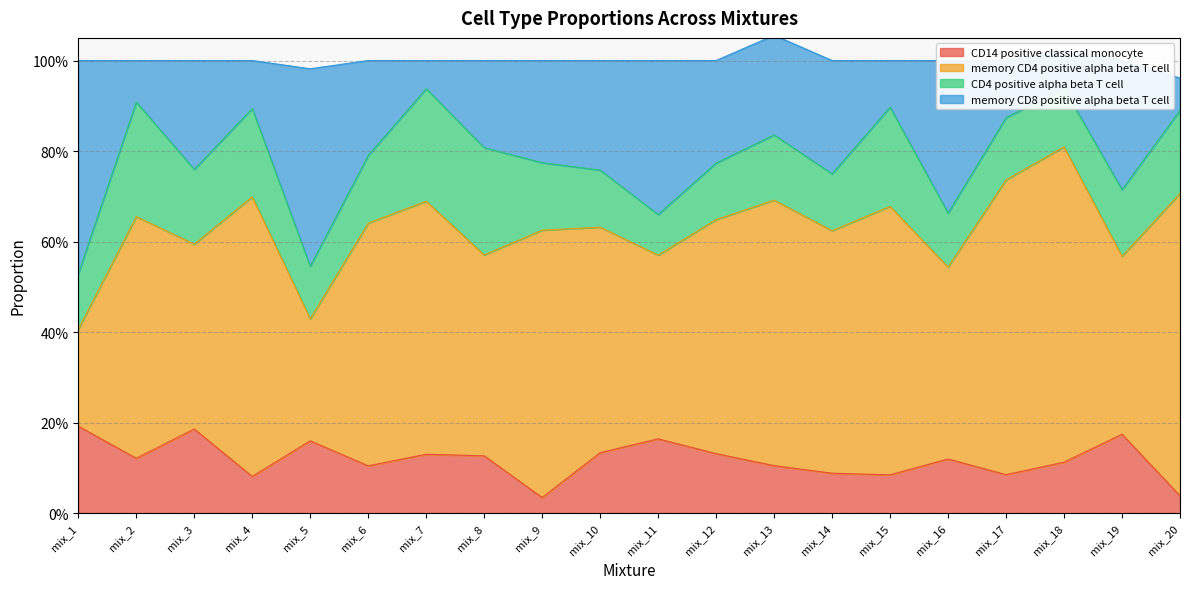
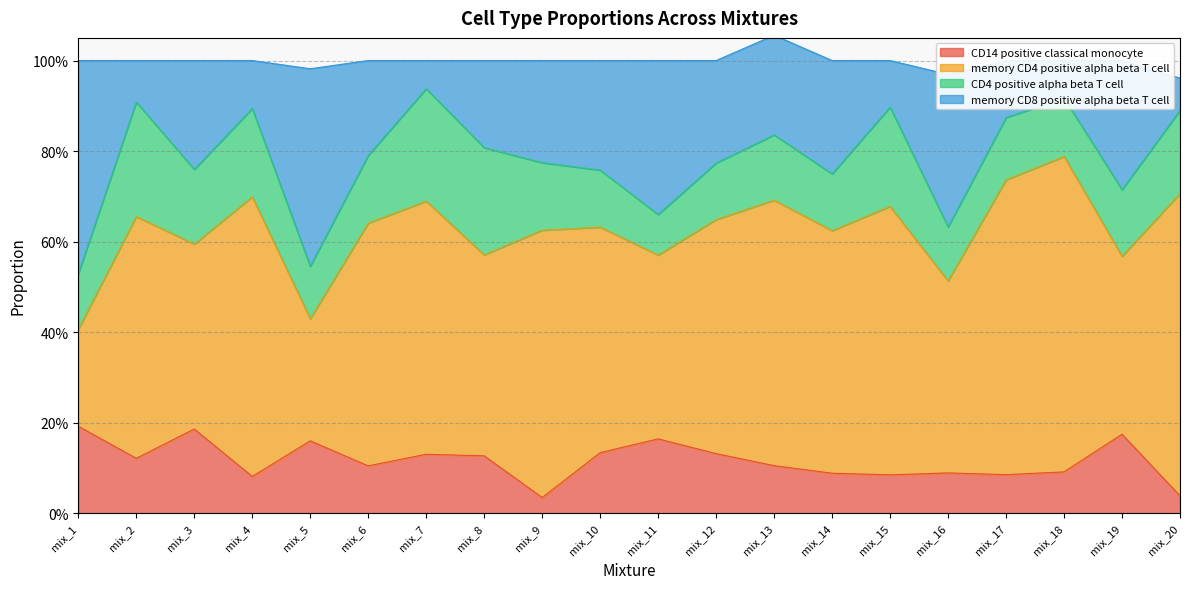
  {
    "CD14 positive classical monocyte": {
      "mix_1": "19%",
      "mix_2": "12%",
      "mix_3": "19%",
      "mix_4": "8%",
      "mix_5": "16%",
      "mix_6": "10%",
      "mix_7": "13%",
      "mix_8": "13%",
      "mix_9": "3%",
      "mix_10": "13%",
      "mix_11": "16%",
      "mix_12": "13%",
      "mix_13": "10%",
      "mix_14": "9%",
      "mix_15": "8%",
-     "mix_16": "12%",
+     "mix_16": "9%",
      "mix_17": "9%",
-     "mix_18": "11%",
+     "mix_18": "9%",
      "mix_19": "17%",
      "mix_20": "4%"
    },
    "memory CD4 positive alpha beta T cell": {
      "mix_1": "21%",
      "mix_2": "53%",
      "mix_3": "41%",
      "mix_4": "62%",
      "mix_5": "27%",
      "mix_6": "54%",
      "mix_7": "56%",
      "mix_8": "44%",
      "mix_9": "59%",
      "mix_10": "50%",
      "mix_11": "41%",
      "mix_12": "52%",
      "mix_13": "59%",
      "mix_14": "54%",
      "mix_15": "59%",
      "mix_16": "42%",
      "mix_17": "65%",
      "mix_18": "70%",
      "mix_19": "39%",
      "mix_20": "67%"
    },
    "CD4 positive alpha beta T cell": {
      "mix_1": "12%",
      "mix_2": "25%",
      "mix_3": "17%",
      "mix_4": "20%",
      "mix_5": "12%",
      "mix_6": "15%",
      "mix_7": "25%",
      "mix_8": "24%",
      "mix_9": "15%",
      "mix_10": "13%",
      "mix_11": "9%",
      "mix_12": "12%",
      "mix_13": "14%",
      "mix_14": "13%",
      "mix_15": "22%",
      "mix_16": "12%",
      "mix_17": "14%",
      "mix_19": "15%",
      "mix_20": "18%"
    },
    "memory CD8 positive alpha beta T cell": {
      "mix_1": "47%",
      "mix_2": "9%",
      "mix_3": "24%",
      "mix_4": "11%",
      "mix_5": "44%",
      "mix_6": "21%",
      "mix_7": "6%",
      "mix_8": "19%",
      "mix_9": "23%",
      "mix_10": "24%",
      "mix_11": "34%",
      "mix_12": "23%",
      "mix_14": "25%",
      "mix_15": "10%",
      "mix_20": "7%"
    }
  }
